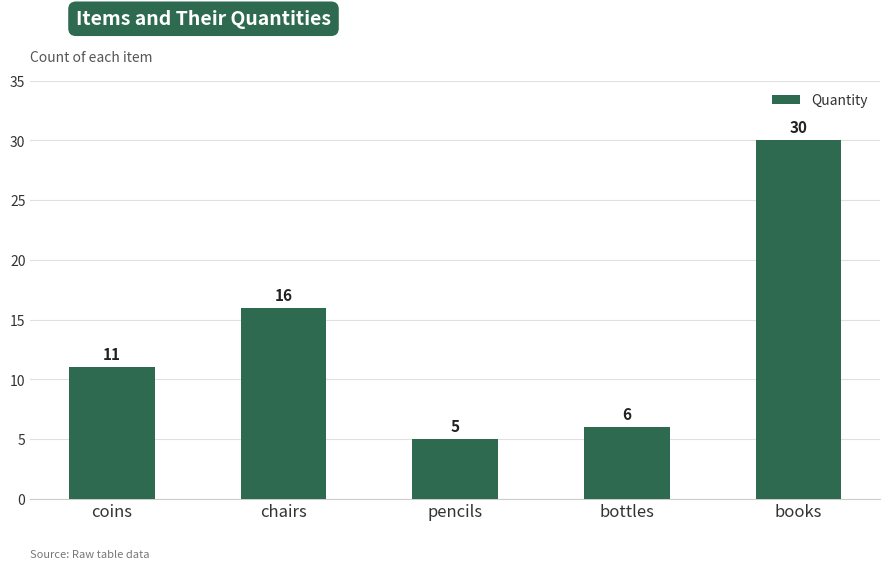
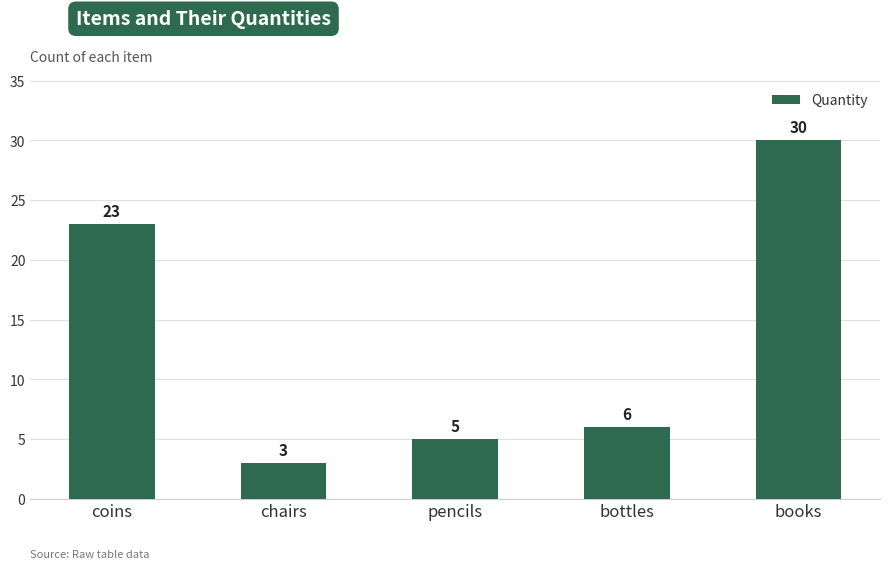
  {
-   "coins": 11,
-   "chairs": 16,
+   "coins": 23,
+   "chairs": 3,
    "pencils": 5,
    "bottles": 6,
    "books": 30
  }
